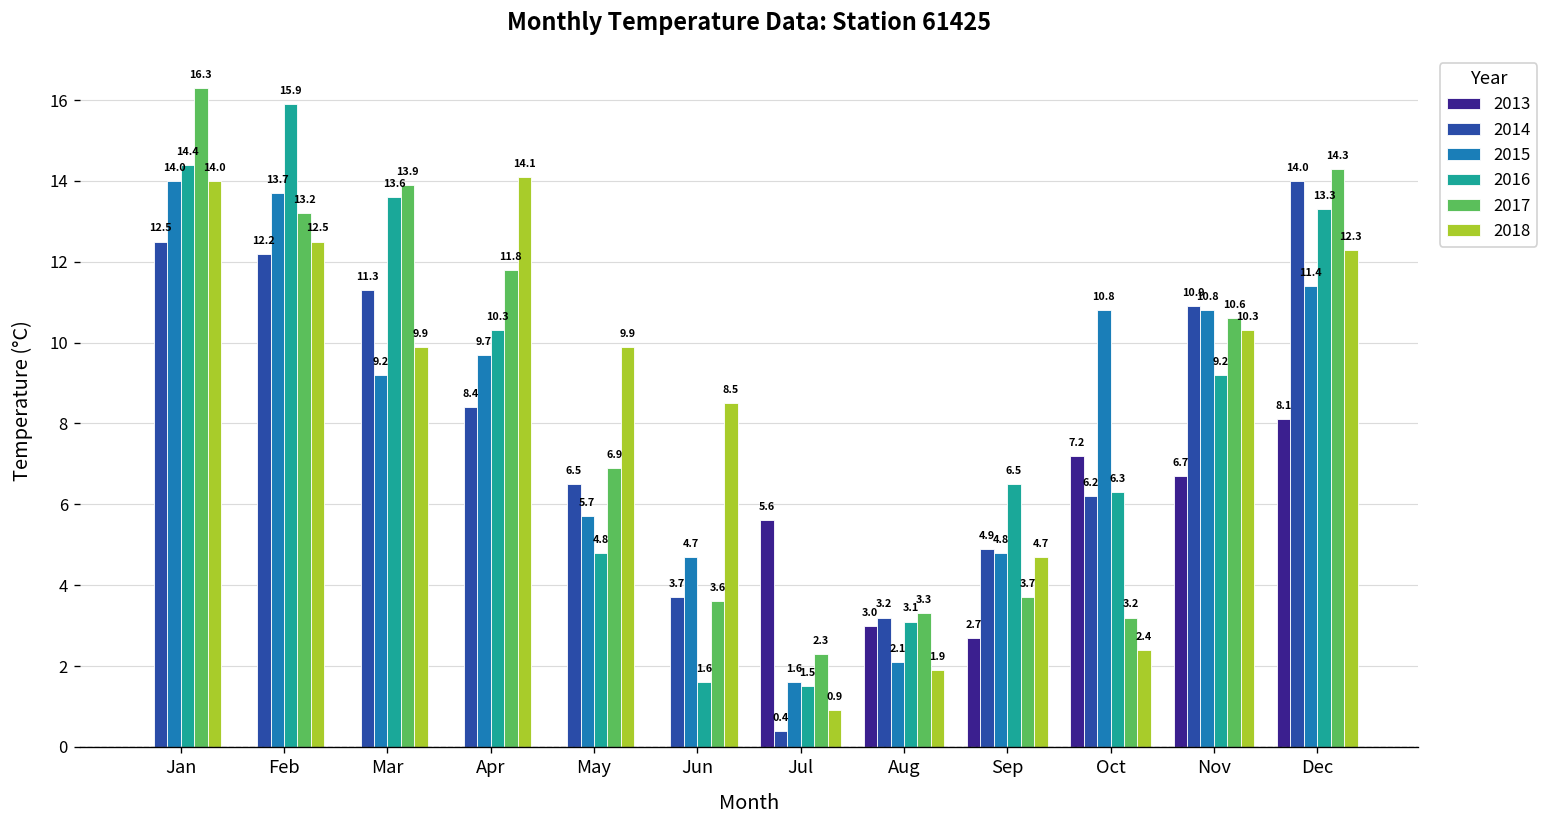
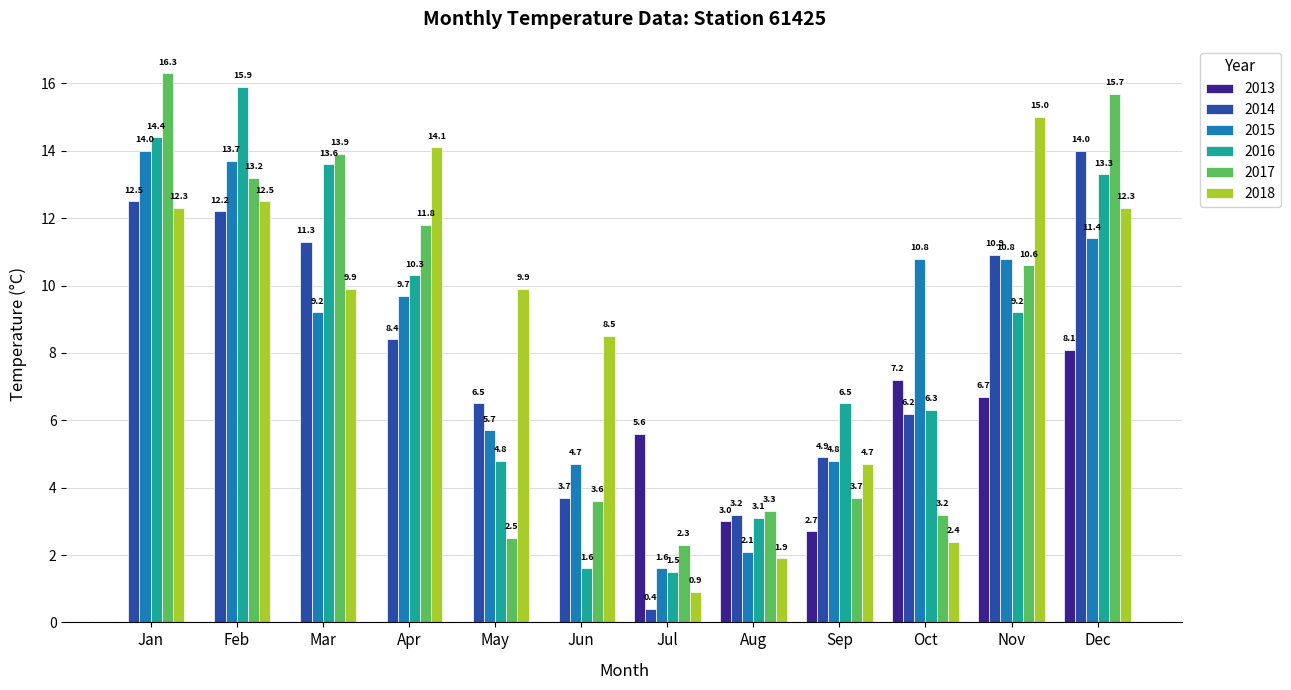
  {
    "2017": {
      "Jan": 16.3,
      "Feb": 13.2,
      "Mar": 13.9,
      "Apr": 11.8,
-     "May": 6.9,
+     "May": 2.5,
      "Jun": 3.6,
      "Jul": 2.3,
      "Aug": 3.3,
      "Sep": 3.7,
      "Oct": 3.2,
      "Nov": 10.6,
-     "Dec": 14.3
+     "Dec": 15.7
    },
    "2018": {
-     "Jan": 14.0,
+     "Jan": 12.3,
      "Feb": 12.5,
      "Mar": 9.9,
      "Apr": 14.1,
      "May": 9.9,
      "Jun": 8.5,
      "Jul": 0.9,
      "Aug": 1.9,
      "Sep": 4.7,
      "Oct": 2.4,
-     "Nov": 10.3,
+     "Nov": 15.0,
      "Dec": 12.3
    }
  }
